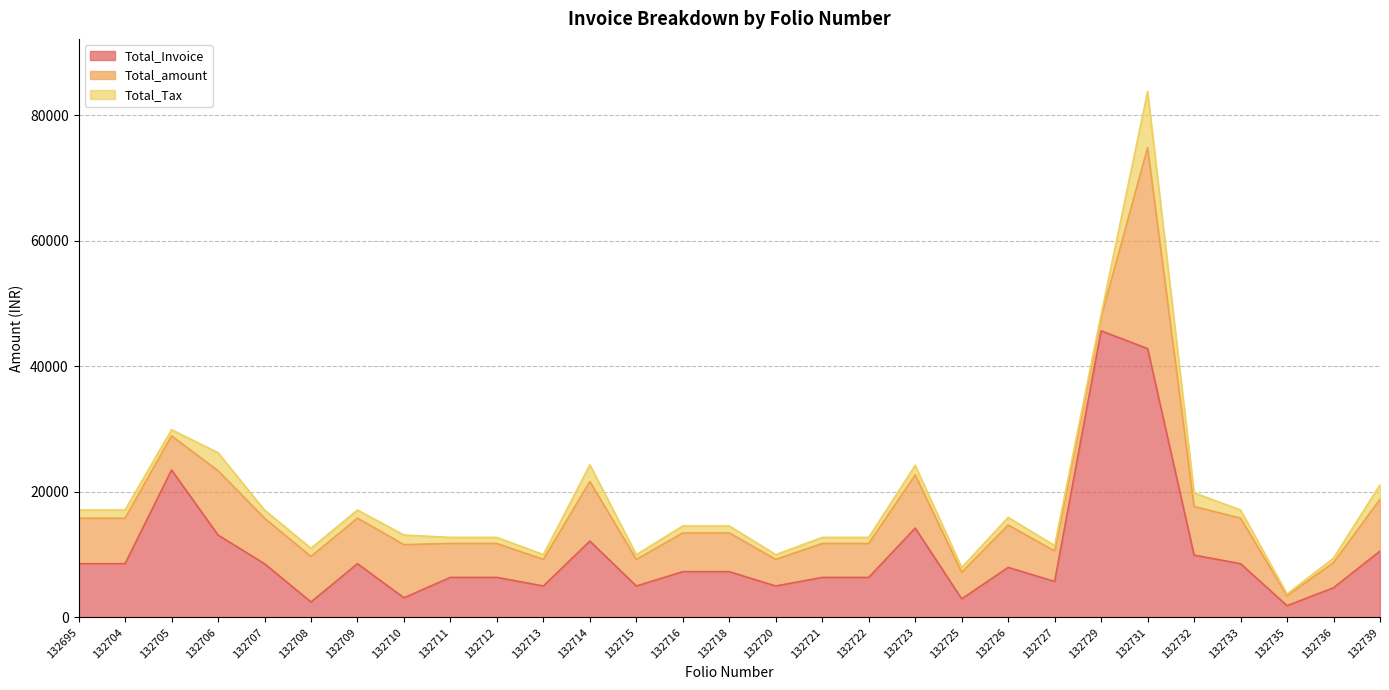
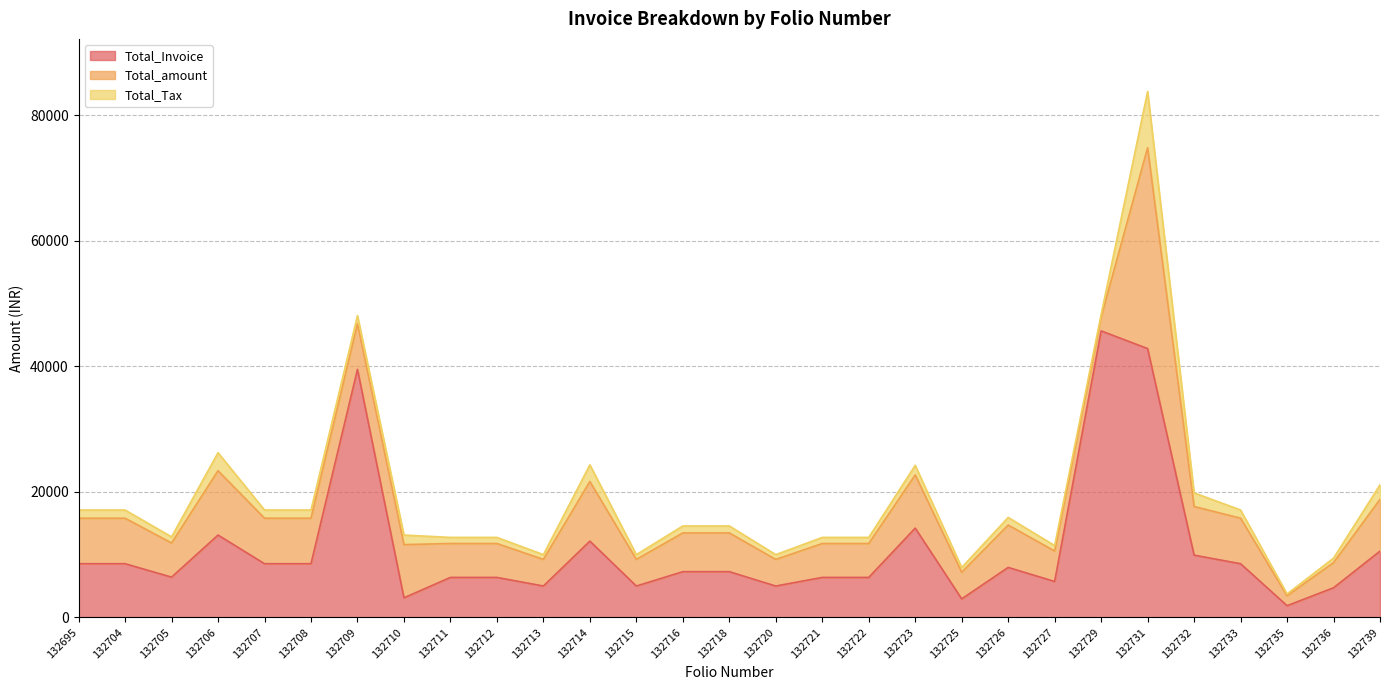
  {
    "Total_Invoice": {
      "132695": 9000,
      "132704": 9000,
-     "132705": 23000,
+     "132705": 6000,
      "132706": 13000,
      "132707": 9000,
-     "132708": 2000,
-     "132709": 9000,
+     "132708": 9000,
+     "132709": 40000,
      "132710": 3000,
      "132711": 6000,
      "132712": 6000,
      "132713": 5000,
      "132714": 12000,
      "132715": 5000,
      "132716": 7000,
      "132718": 7000,
      "132720": 5000,
      "132721": 6000,
      "132722": 6000,
      "132723": 14000,
      "132725": 3000,
      "132726": 8000,
      "132727": 6000,
      "132729": 46000,
      "132731": 43000,
      "132732": 10000,
      "132733": 9000,
      "132735": 2000,
      "132736": 5000,
      "132739": 11000
    }
  }
